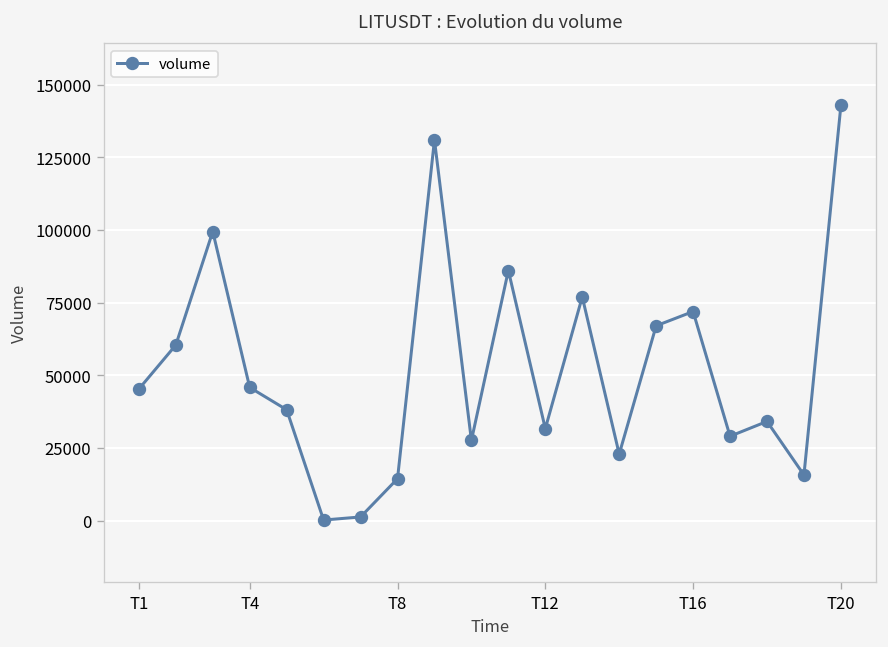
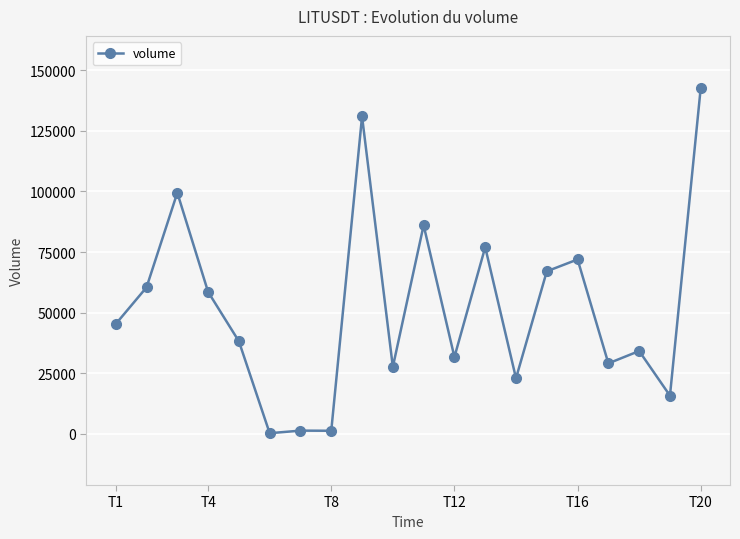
  {
    "T1": 45000,
-   "T4": 46000,
-   "T8": 14000,
+   "T4": 59000,
+   "T8": 1000,
    "T12": 32000,
    "T16": 72000,
    "T20": 143000
  }
